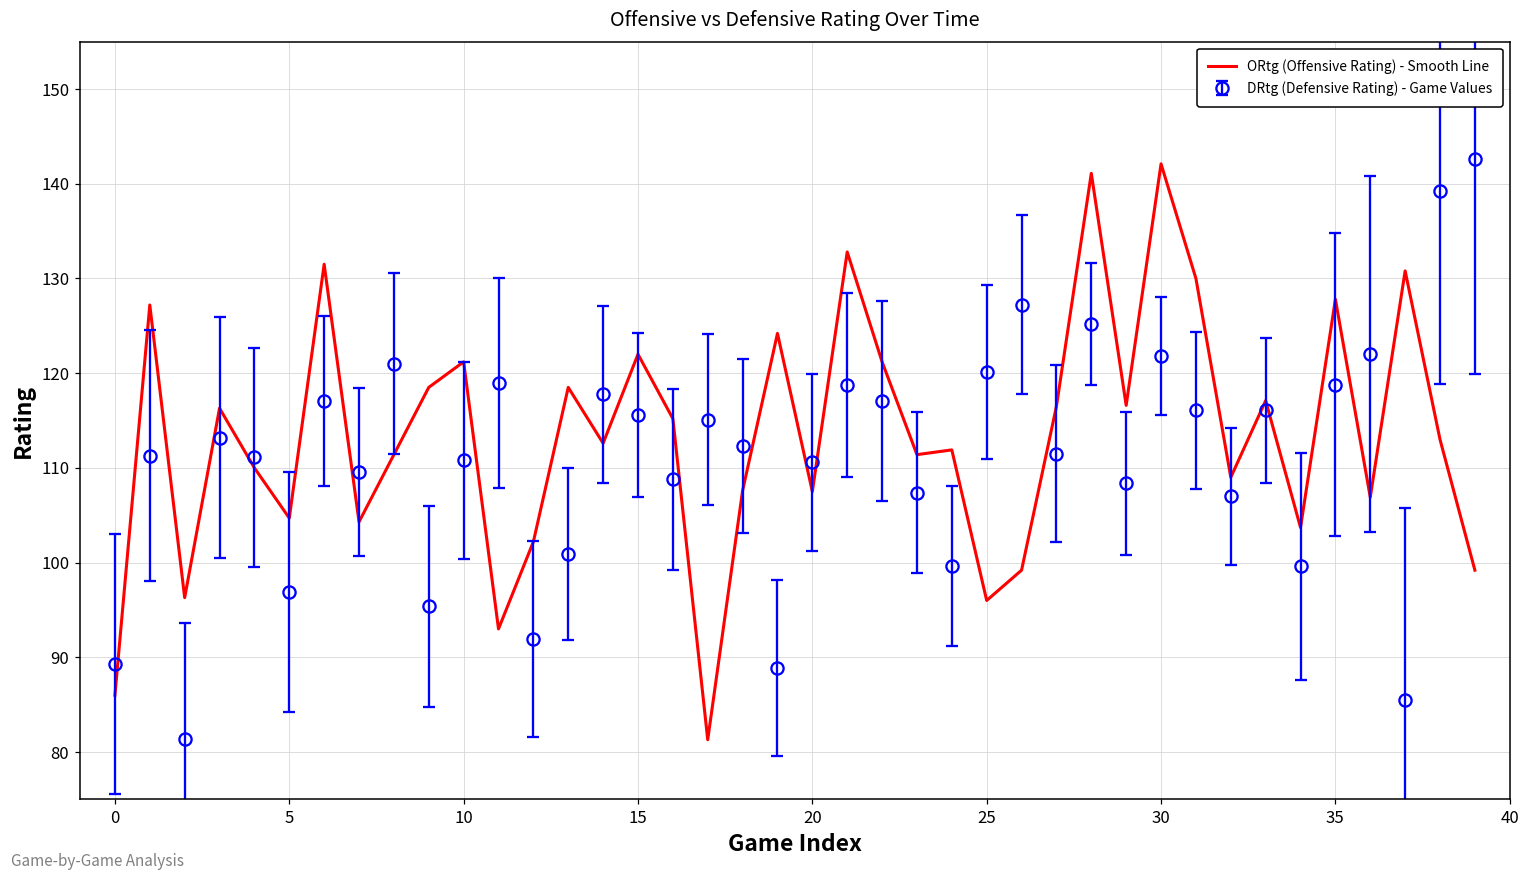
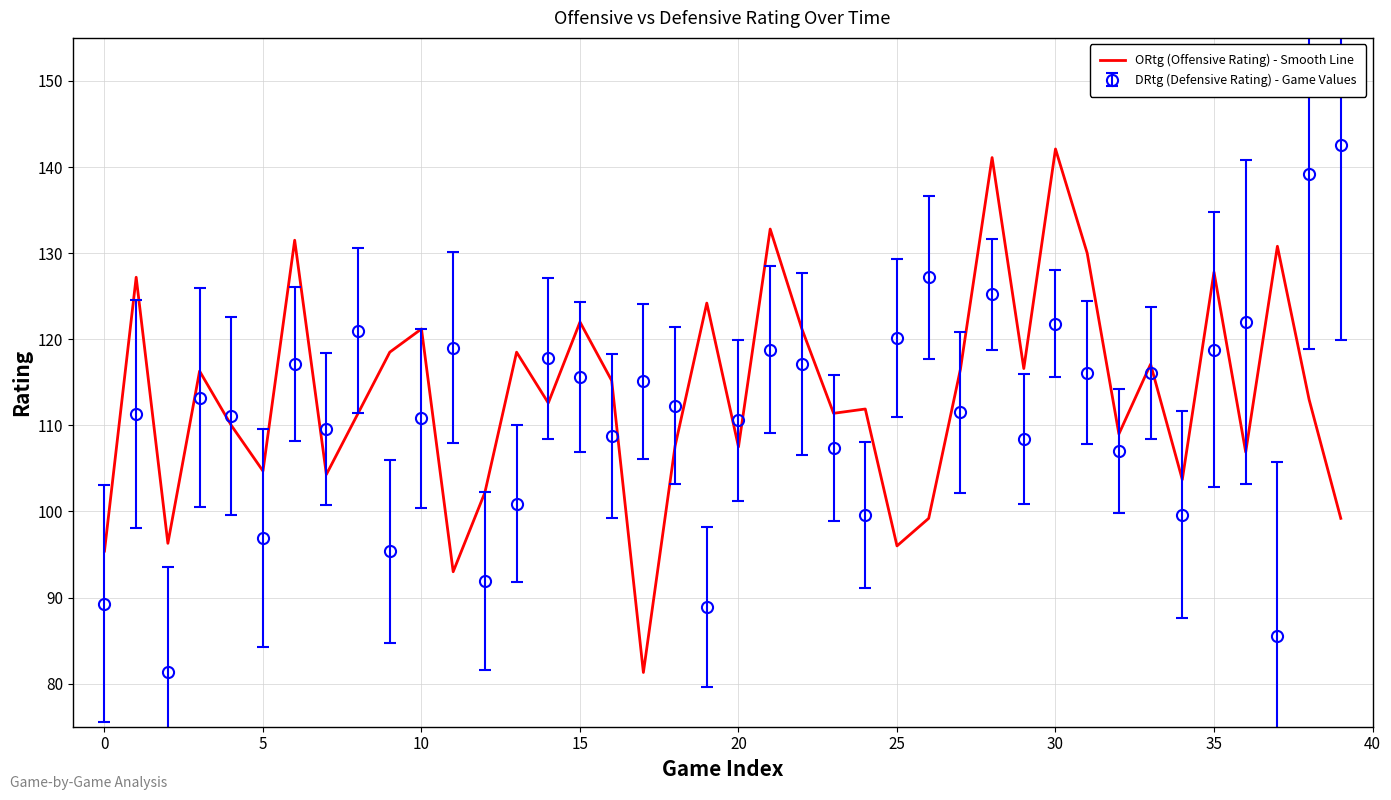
  {
    "ORtg (Offensive Rating) - Smooth Line": {
-     "0": 86,
+     "0": 95,
      "5": 105,
      "15": 122,
      "20": 108,
      "25": 96,
      "30": 142,
      "35": 128
    }
  }
